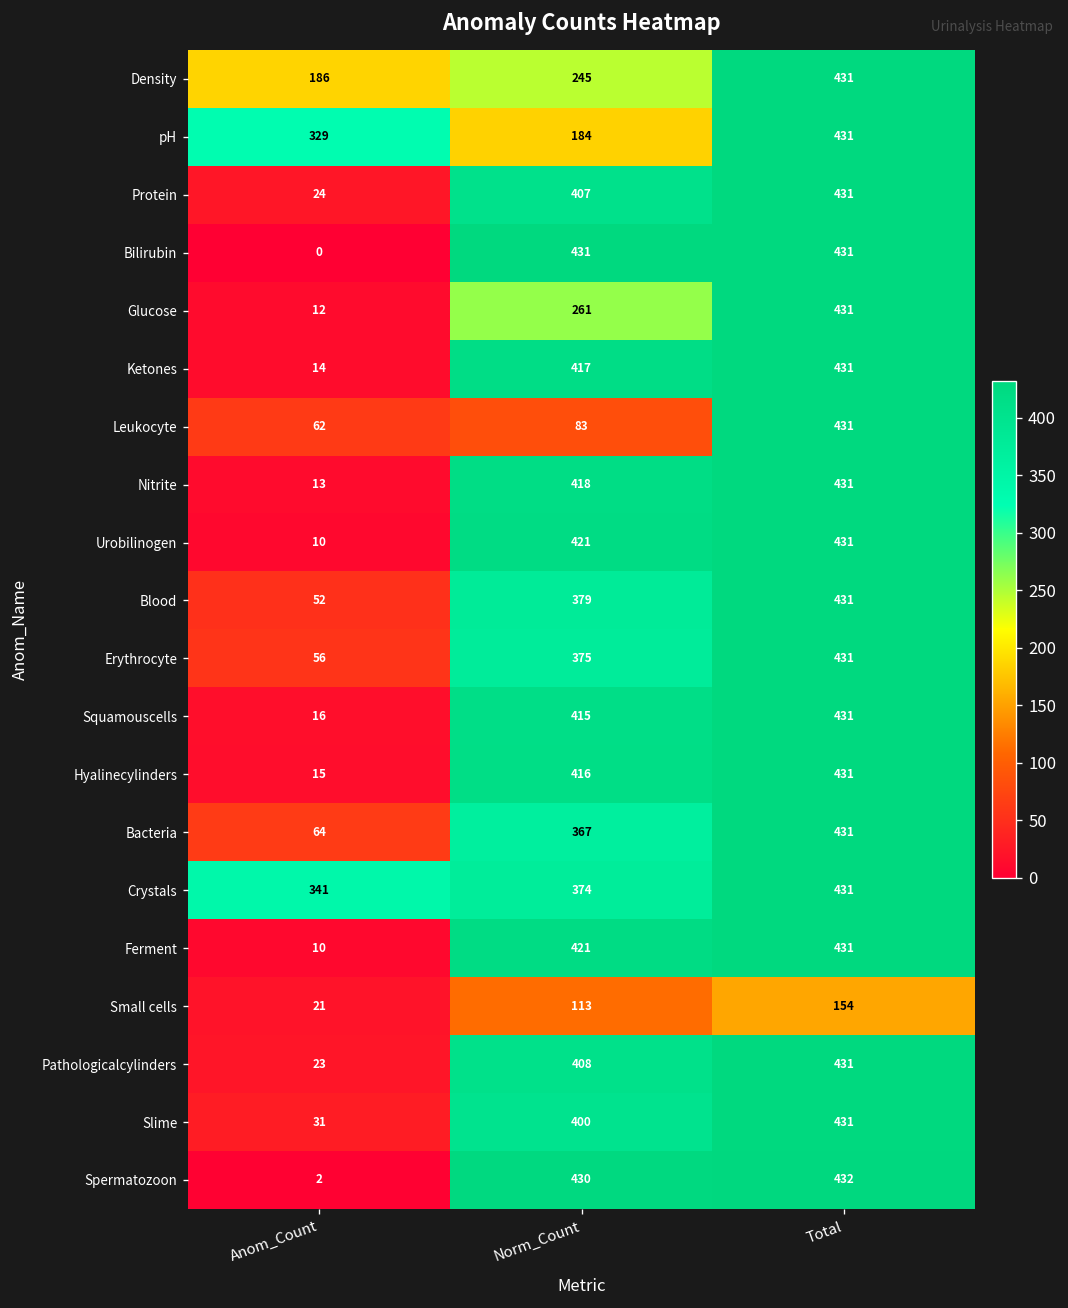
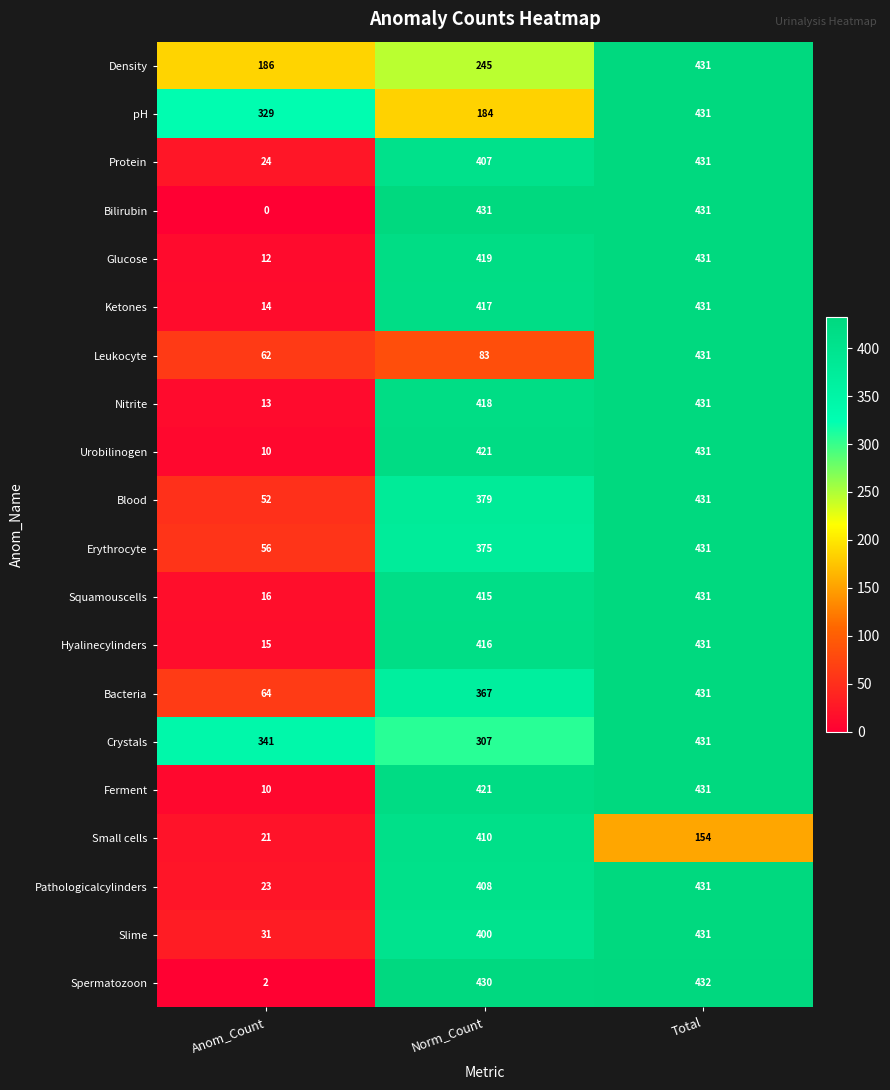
  {
    "Density": {
      "Anom_Count": 186,
      "Norm_Count": 245,
      "Total": 431
    },
    "pH": {
      "Anom_Count": 329,
      "Norm_Count": 184,
      "Total": 431
    },
    "Protein": {
      "Anom_Count": 24,
      "Norm_Count": 407,
      "Total": 431
    },
    "Bilirubin": {
      "Anom_Count": 0,
      "Norm_Count": 431,
      "Total": 431
    },
    "Glucose": {
      "Anom_Count": 12,
-     "Norm_Count": 261,
+     "Norm_Count": 419,
      "Total": 431
    },
    "Ketones": {
      "Anom_Count": 14,
      "Norm_Count": 417,
      "Total": 431
    },
    "Leukocyte": {
      "Anom_Count": 62,
      "Norm_Count": 83,
      "Total": 431
    },
    "Nitrite": {
      "Anom_Count": 13,
      "Norm_Count": 418,
      "Total": 431
    },
    "Urobilinogen": {
      "Anom_Count": 10,
      "Norm_Count": 421,
      "Total": 431
    },
    "Blood": {
      "Anom_Count": 52,
      "Norm_Count": 379,
      "Total": 431
    },
    "Erythrocyte": {
      "Anom_Count": 56,
      "Norm_Count": 375,
      "Total": 431
    },
    "Squamouscells": {
      "Anom_Count": 16,
      "Norm_Count": 415,
      "Total": 431
    },
    "Hyalinecylinders": {
      "Anom_Count": 15,
      "Norm_Count": 416,
      "Total": 431
    },
    "Bacteria": {
      "Anom_Count": 64,
      "Norm_Count": 367,
      "Total": 431
    },
    "Crystals": {
      "Anom_Count": 341,
-     "Norm_Count": 374,
+     "Norm_Count": 307,
      "Total": 431
    },
    "Ferment": {
      "Anom_Count": 10,
      "Norm_Count": 421,
      "Total": 431
    },
    "Small cells": {
      "Anom_Count": 21,
-     "Norm_Count": 113,
+     "Norm_Count": 410,
      "Total": 154
    },
    "Pathologicalcylinders": {
      "Anom_Count": 23,
      "Norm_Count": 408,
      "Total": 431
    },
    "Slime": {
      "Anom_Count": 31,
      "Norm_Count": 400,
      "Total": 431
    },
    "Spermatozoon": {
      "Anom_Count": 2,
      "Norm_Count": 430,
      "Total": 432
    }
  }
